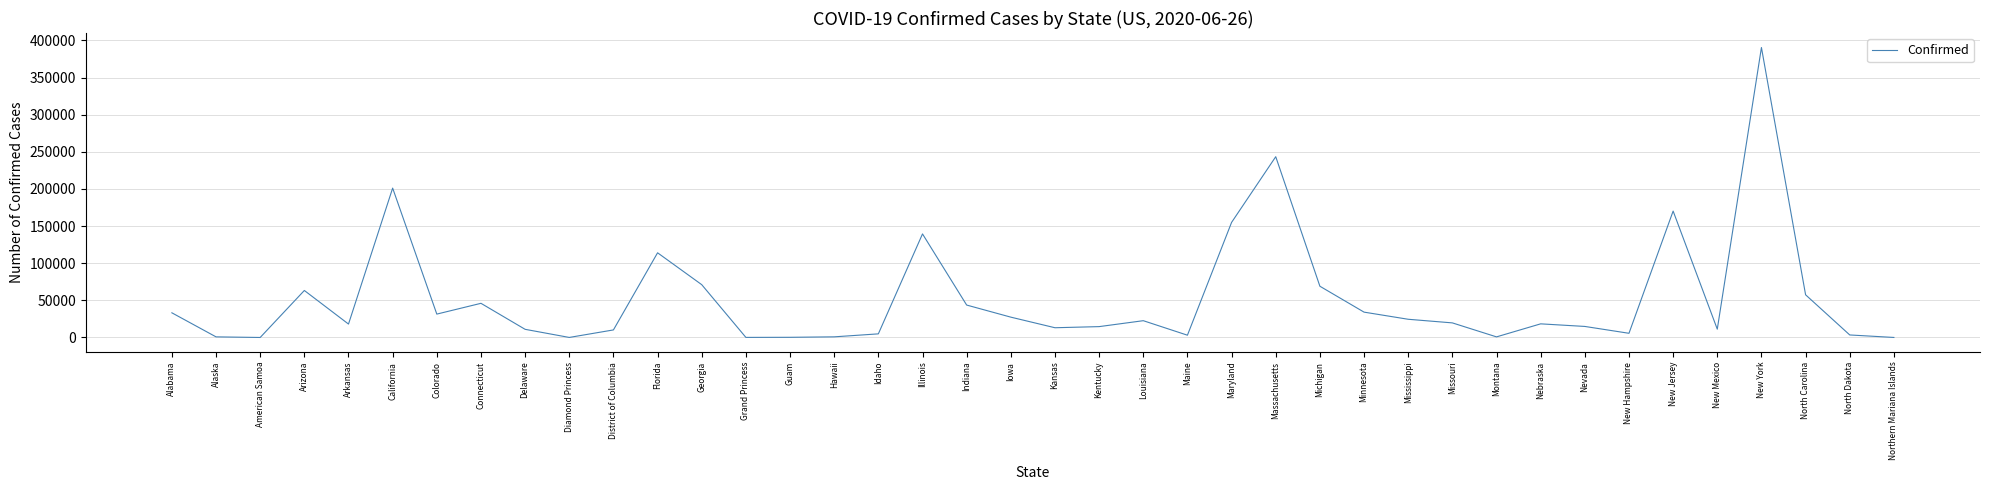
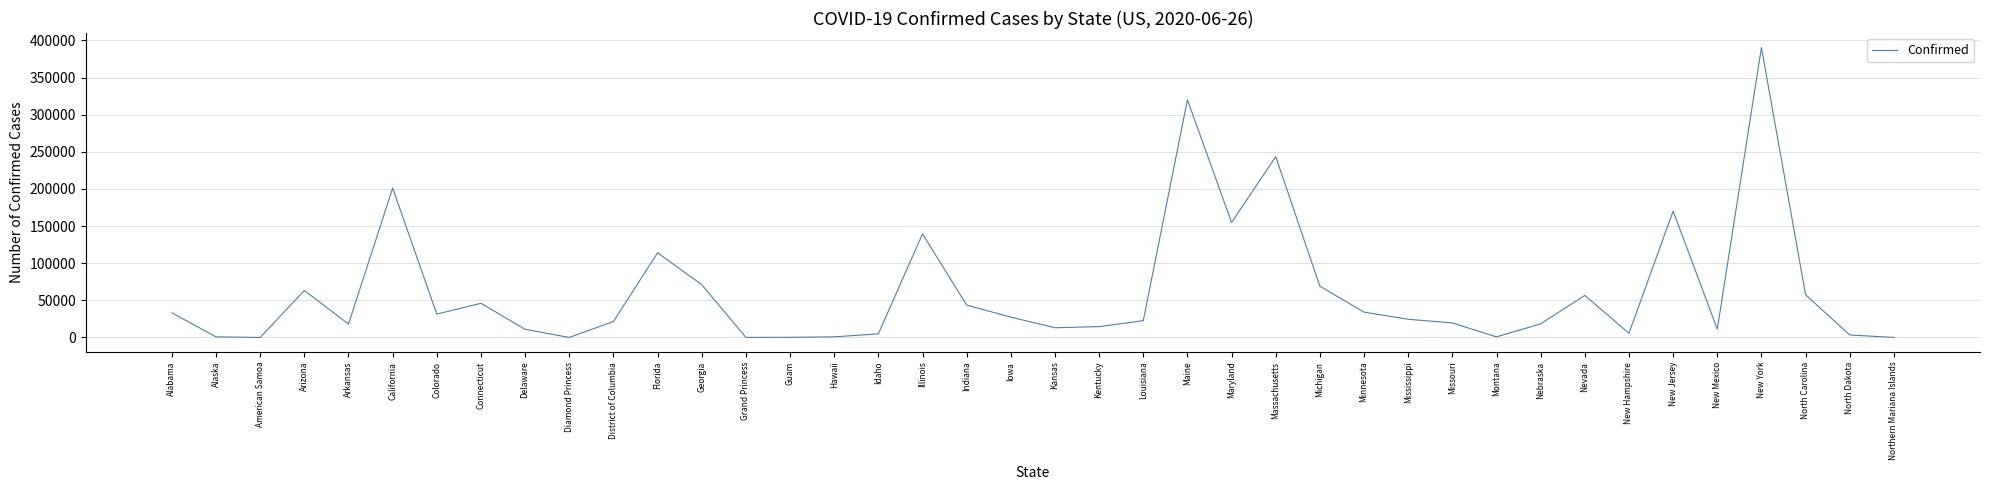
  {
    "Alabama": 30000,
    "Alaska": 0,
    "American Samoa": 0,
    "Arizona": 60000,
    "Arkansas": 20000,
    "California": 200000,
    "Colorado": 30000,
    "Connecticut": 50000,
    "Delaware": 10000,
    "Diamond Princess": 0,
-   "District of Columbia": 10000,
+   "District of Columbia": 20000,
    "Florida": 110000,
    "Georgia": 70000,
    "Grand Princess": 0,
    "Guam": 0,
    "Hawaii": 0,
    "Idaho": 0,
    "Illinois": 140000,
    "Indiana": 40000,
    "Iowa": 30000,
    "Kansas": 10000,
    "Kentucky": 10000,
    "Louisiana": 20000,
-   "Maine": 0,
+   "Maine": 320000,
    "Maryland": 150000,
    "Massachusetts": 240000,
    "Michigan": 70000,
    "Minnesota": 30000,
    "Mississippi": 20000,
    "Missouri": 20000,
    "Montana": 0,
    "Nebraska": 20000,
-   "Nevada": 10000,
+   "Nevada": 60000,
    "New Hampshire": 10000,
    "New Jersey": 170000,
    "New Mexico": 10000,
    "New York": 390000,
    "North Carolina": 60000,
    "North Dakota": 0,
    "Northern Mariana Islands": 0
  }
